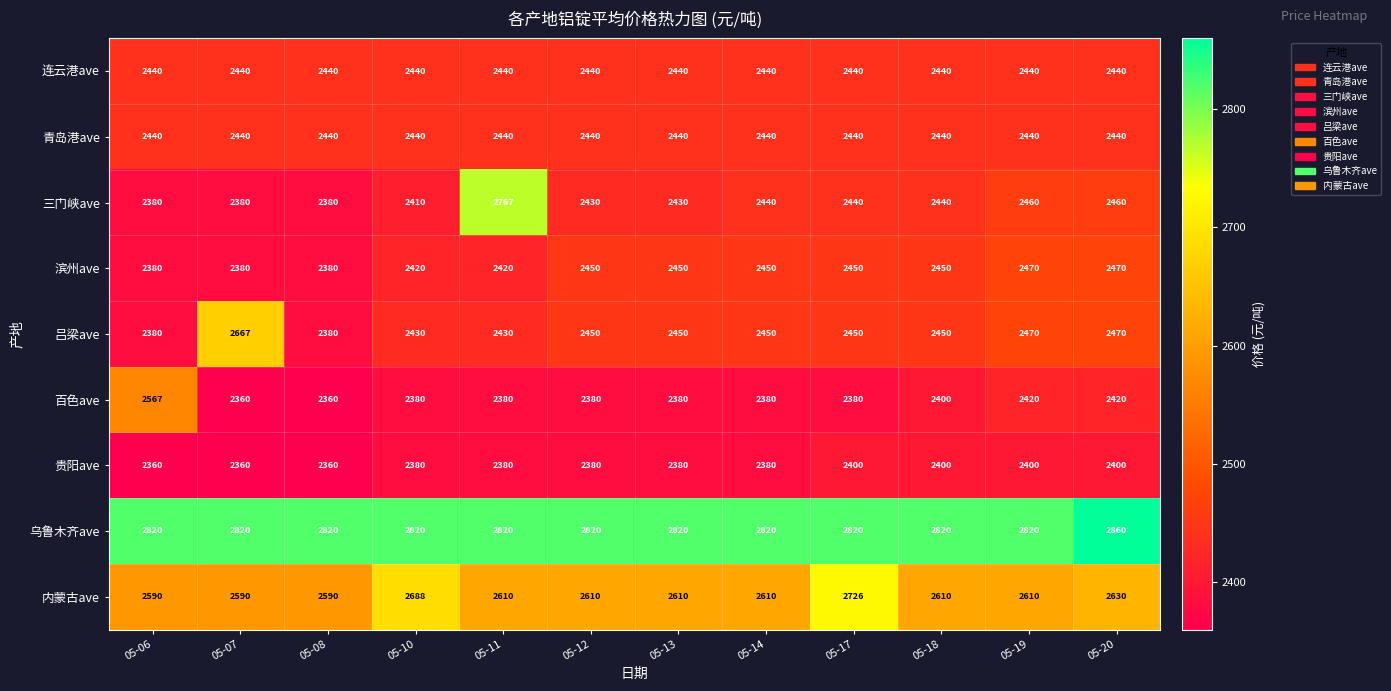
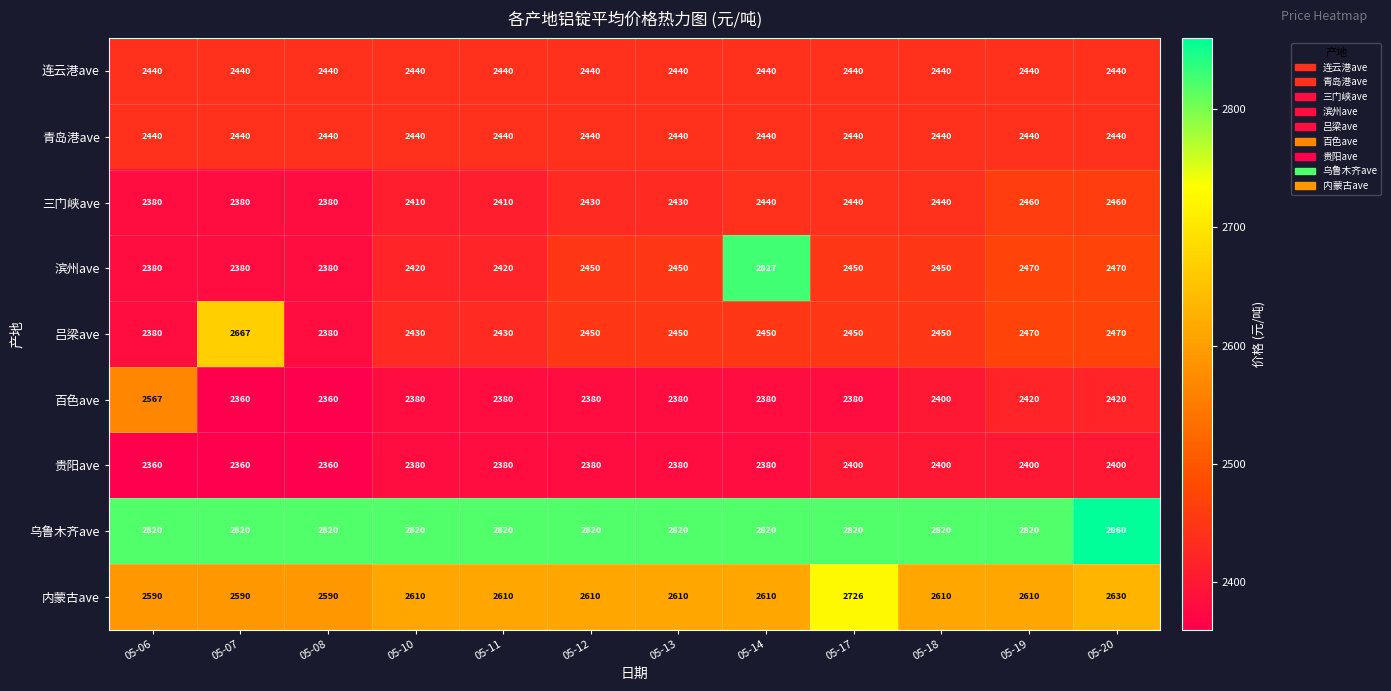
  {
    "连云港ave": {
      "05-06": 2440,
      "05-07": 2440,
      "05-08": 2440,
      "05-10": 2440,
      "05-11": 2440,
      "05-12": 2440,
      "05-13": 2440,
      "05-14": 2440,
      "05-17": 2440,
      "05-18": 2440,
      "05-19": 2440,
      "05-20": 2440
    },
    "青岛港ave": {
      "05-06": 2440,
      "05-07": 2440,
      "05-08": 2440,
      "05-10": 2440,
      "05-11": 2440,
      "05-12": 2440,
      "05-13": 2440,
      "05-14": 2440,
      "05-17": 2440,
      "05-18": 2440,
      "05-19": 2440,
      "05-20": 2440
    },
    "三门峡ave": {
      "05-06": 2380,
      "05-07": 2380,
      "05-08": 2380,
      "05-10": 2410,
-     "05-11": 2767,
+     "05-11": 2410,
      "05-12": 2430,
      "05-13": 2430,
      "05-14": 2440,
      "05-17": 2440,
      "05-18": 2440,
      "05-19": 2460,
      "05-20": 2460
    },
    "滨州ave": {
      "05-06": 2380,
      "05-07": 2380,
      "05-08": 2380,
      "05-10": 2420,
      "05-11": 2420,
      "05-12": 2450,
      "05-13": 2450,
-     "05-14": 2450,
+     "05-14": 2827,
      "05-17": 2450,
      "05-18": 2450,
      "05-19": 2470,
      "05-20": 2470
    },
    "吕梁ave": {
      "05-06": 2380,
      "05-07": 2667,
      "05-08": 2380,
      "05-10": 2430,
      "05-11": 2430,
      "05-12": 2450,
      "05-13": 2450,
      "05-14": 2450,
      "05-17": 2450,
      "05-18": 2450,
      "05-19": 2470,
      "05-20": 2470
    },
    "百色ave": {
      "05-06": 2567,
      "05-07": 2360,
      "05-08": 2360,
      "05-10": 2380,
      "05-11": 2380,
      "05-12": 2380,
      "05-13": 2380,
      "05-14": 2380,
      "05-17": 2380,
      "05-18": 2400,
      "05-19": 2420,
      "05-20": 2420
    },
    "贵阳ave": {
      "05-06": 2360,
      "05-07": 2360,
      "05-08": 2360,
      "05-10": 2380,
      "05-11": 2380,
      "05-12": 2380,
      "05-13": 2380,
      "05-14": 2380,
      "05-17": 2400,
      "05-18": 2400,
      "05-19": 2400,
      "05-20": 2400
    },
    "乌鲁木齐ave": {
      "05-06": 2820,
      "05-07": 2820,
      "05-08": 2820,
      "05-10": 2820,
      "05-11": 2820,
      "05-12": 2820,
      "05-13": 2820,
      "05-14": 2820,
      "05-17": 2820,
      "05-18": 2820,
      "05-19": 2820,
      "05-20": 2860
    },
    "内蒙古ave": {
      "05-06": 2590,
      "05-07": 2590,
      "05-08": 2590,
-     "05-10": 2688,
+     "05-10": 2610,
      "05-11": 2610,
      "05-12": 2610,
      "05-13": 2610,
      "05-14": 2610,
      "05-17": 2726,
      "05-18": 2610,
      "05-19": 2610,
      "05-20": 2630
    }
  }
